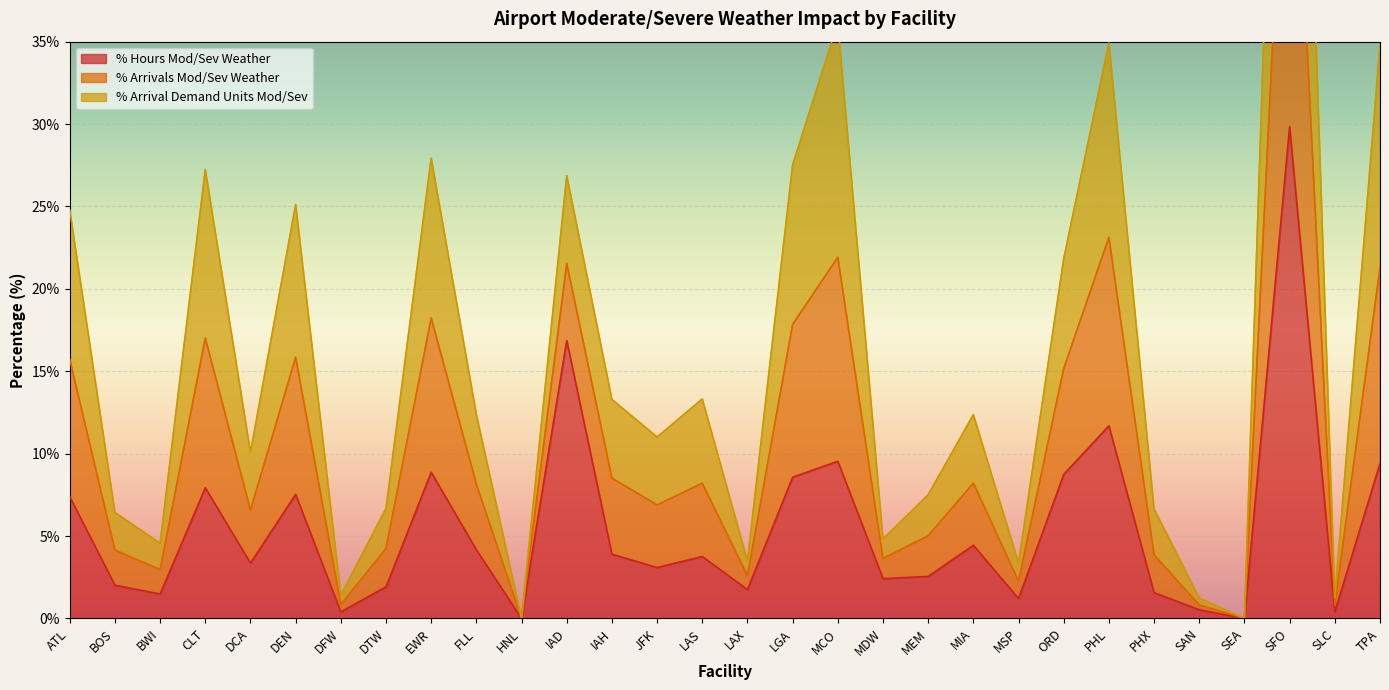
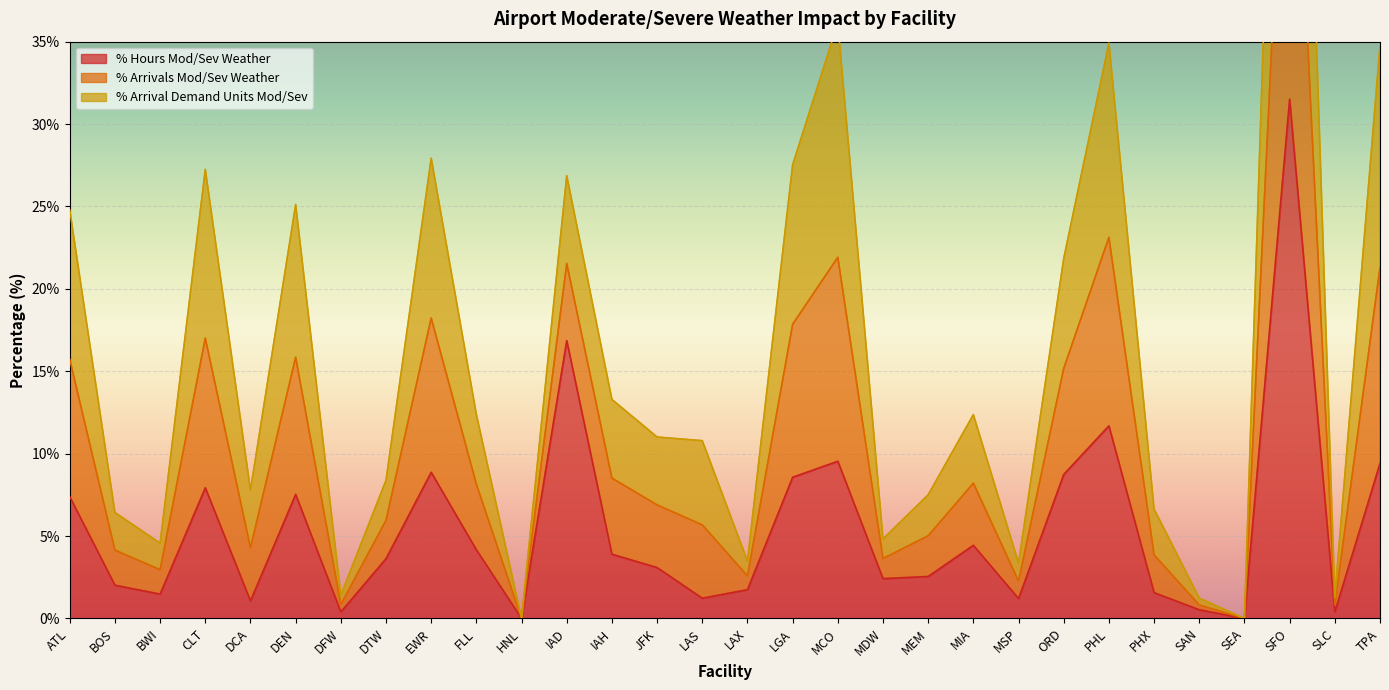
  {
    "% Hours Mod/Sev Weather": {
      "ATL": "7.4%",
      "BOS": "2.0%",
      "BWI": "1.5%",
      "CLT": "7.9%",
-     "DCA": "3.4%",
+     "DCA": "1.1%",
      "DEN": "7.5%",
      "DFW": "0.4%",
-     "DTW": "1.9%",
+     "DTW": "3.6%",
      "EWR": "8.9%",
      "FLL": "4.2%",
      "IAD": "16.9%",
      "IAH": "3.9%",
      "JFK": "3.1%",
-     "LAS": "3.8%",
+     "LAS": "1.2%",
      "LAX": "1.8%",
      "LGA": "8.6%",
      "MCO": "9.5%",
      "MDW": "2.4%",
      "MEM": "2.6%",
      "MIA": "4.4%",
      "MSP": "1.2%",
      "ORD": "8.7%",
      "PHL": "11.7%",
      "PHX": "1.6%",
      "SAN": "0.5%",
-     "SFO": "29.8%",
+     "SFO": "31.5%",
      "SLC": "0.4%",
      "TPA": "9.4%"
    }
  }
